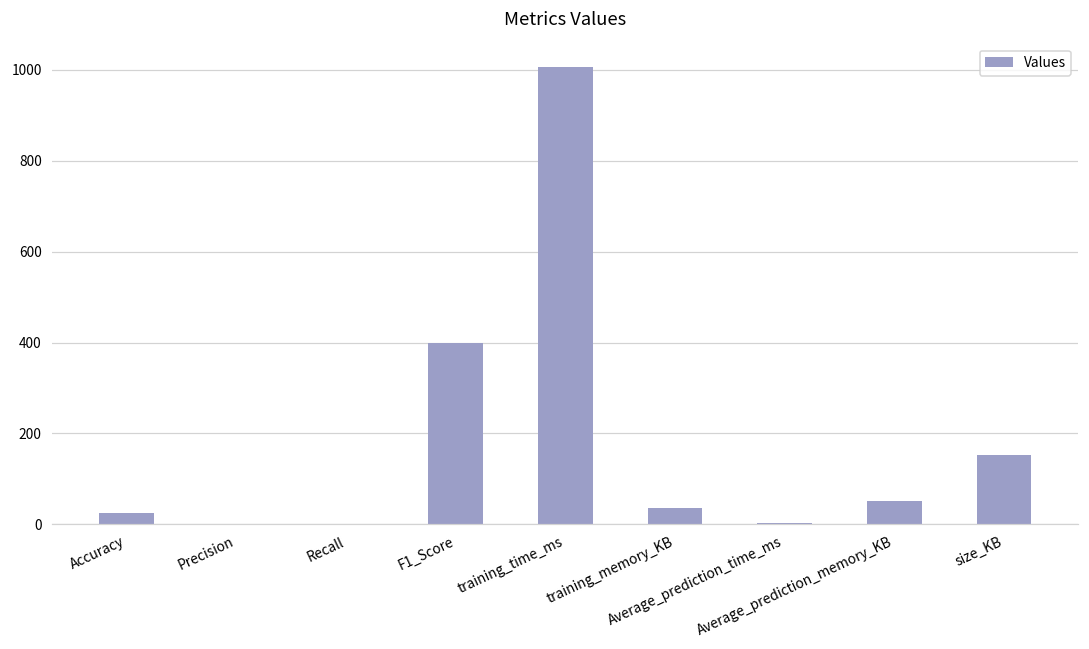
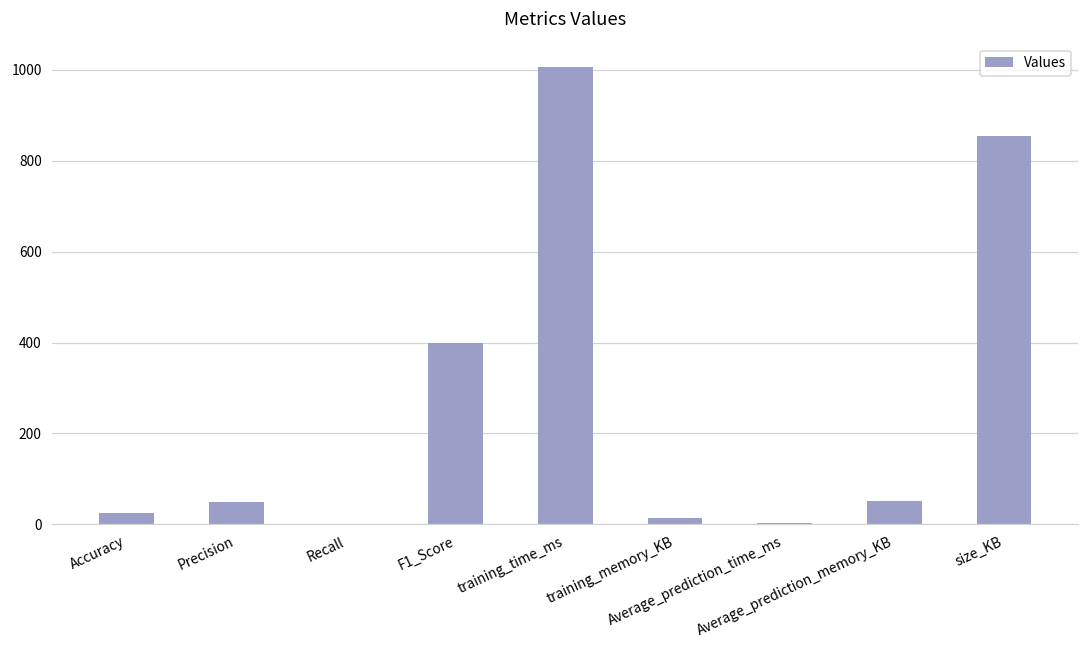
  {
    "Accuracy": 20,
-   "Precision": 0,
+   "Precision": 50,
    "F1_Score": 400,
    "training_time_ms": 1010,
-   "training_memory_KB": 40,
+   "training_memory_KB": 10,
    "Average_prediction_memory_KB": 50,
-   "size_KB": 150
+   "size_KB": 850
  }
